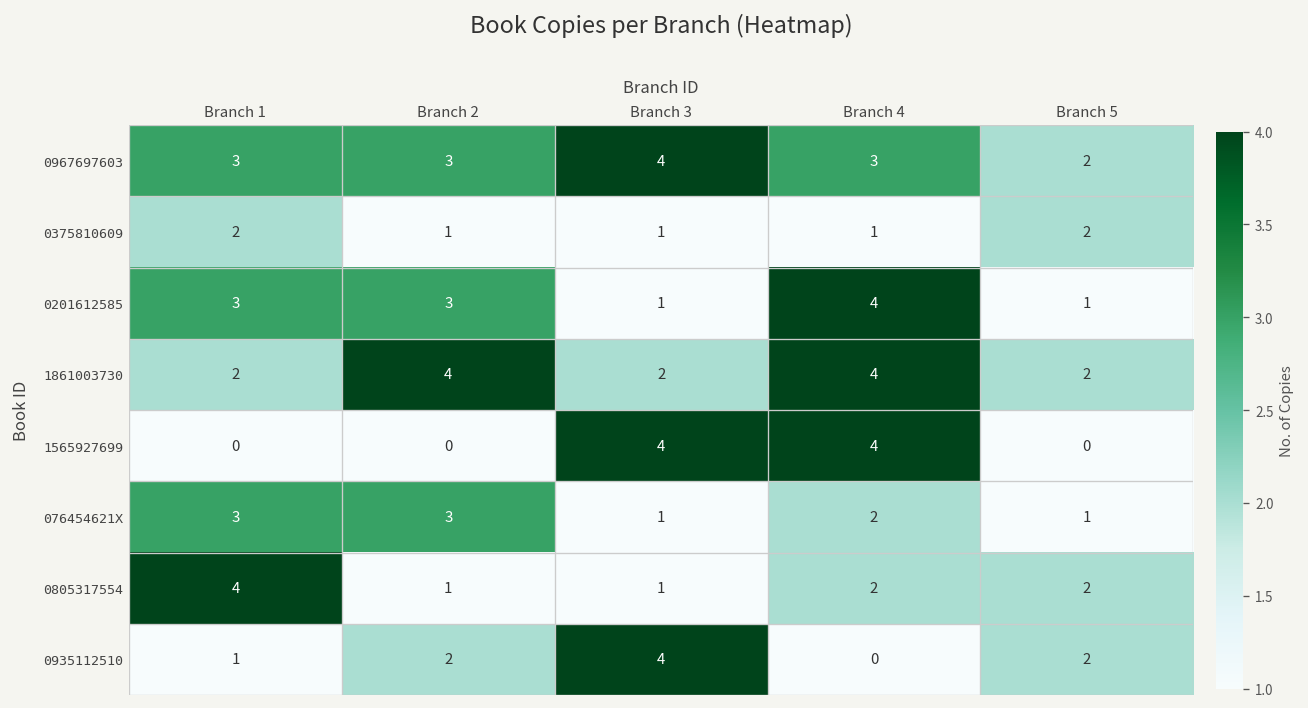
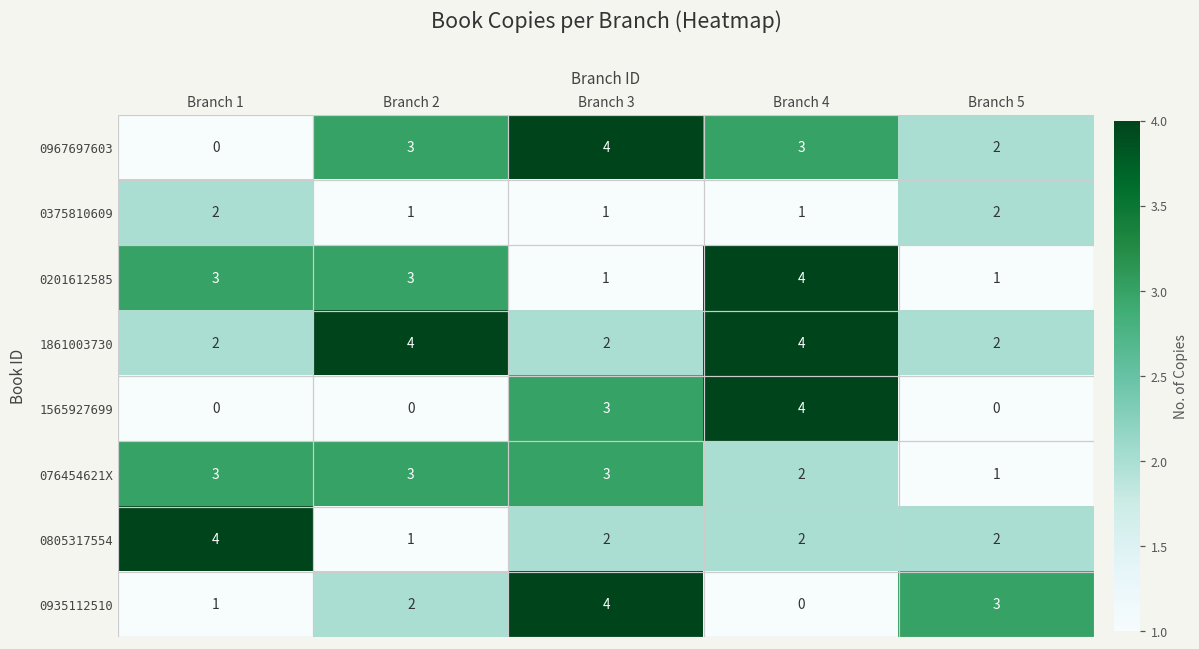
  {
    "0967697603": {
-     "Branch 1": 3,
+     "Branch 1": 0,
      "Branch 2": 3,
      "Branch 3": 4,
      "Branch 4": 3,
      "Branch 5": 2
    },
    "0375810609": {
      "Branch 1": 2,
      "Branch 2": 1,
      "Branch 3": 1,
      "Branch 4": 1,
      "Branch 5": 2
    },
    "0201612585": {
      "Branch 1": 3,
      "Branch 2": 3,
      "Branch 3": 1,
      "Branch 4": 4,
      "Branch 5": 1
    },
    "1861003730": {
      "Branch 1": 2,
      "Branch 2": 4,
      "Branch 3": 2,
      "Branch 4": 4,
      "Branch 5": 2
    },
    "1565927699": {
      "Branch 1": 0,
      "Branch 2": 0,
-     "Branch 3": 4,
+     "Branch 3": 3,
      "Branch 4": 4,
      "Branch 5": 0
    },
    "076454621X": {
      "Branch 1": 3,
      "Branch 2": 3,
-     "Branch 3": 1,
+     "Branch 3": 3,
      "Branch 4": 2,
      "Branch 5": 1
    },
    "0805317554": {
      "Branch 1": 4,
      "Branch 2": 1,
-     "Branch 3": 1,
+     "Branch 3": 2,
      "Branch 4": 2,
      "Branch 5": 2
    },
    "0935112510": {
      "Branch 1": 1,
      "Branch 2": 2,
      "Branch 3": 4,
      "Branch 4": 0,
-     "Branch 5": 2
+     "Branch 5": 3
    }
  }
